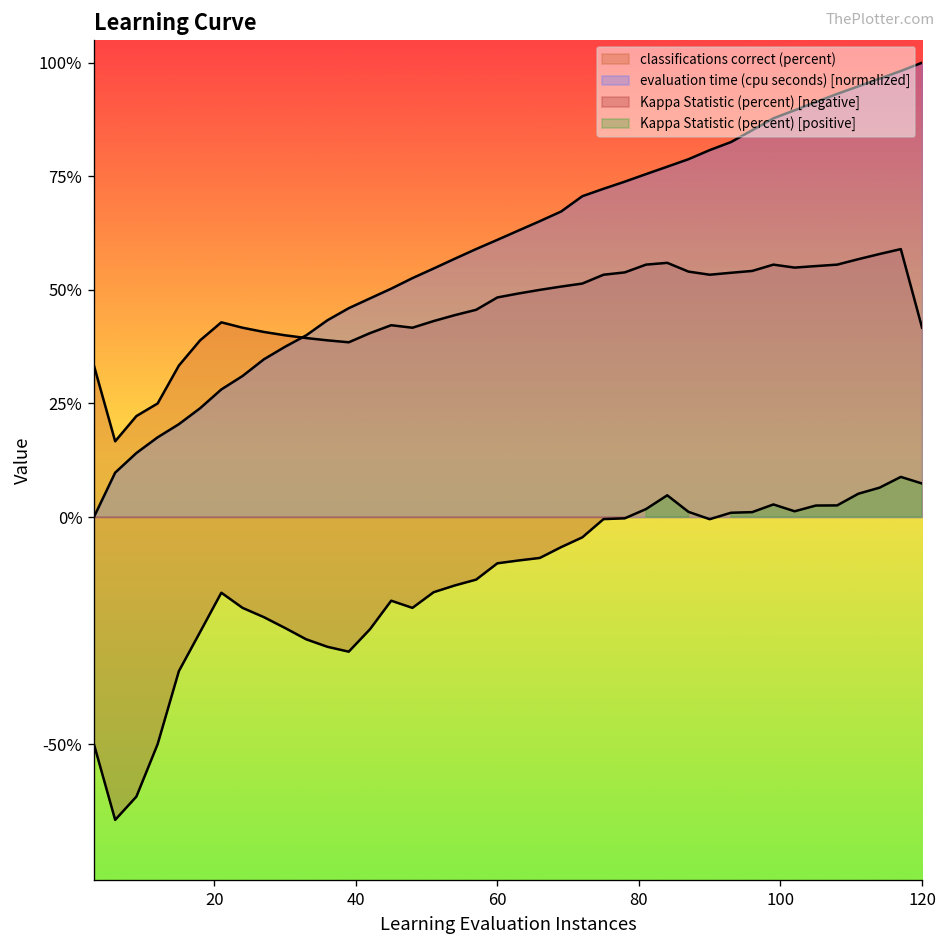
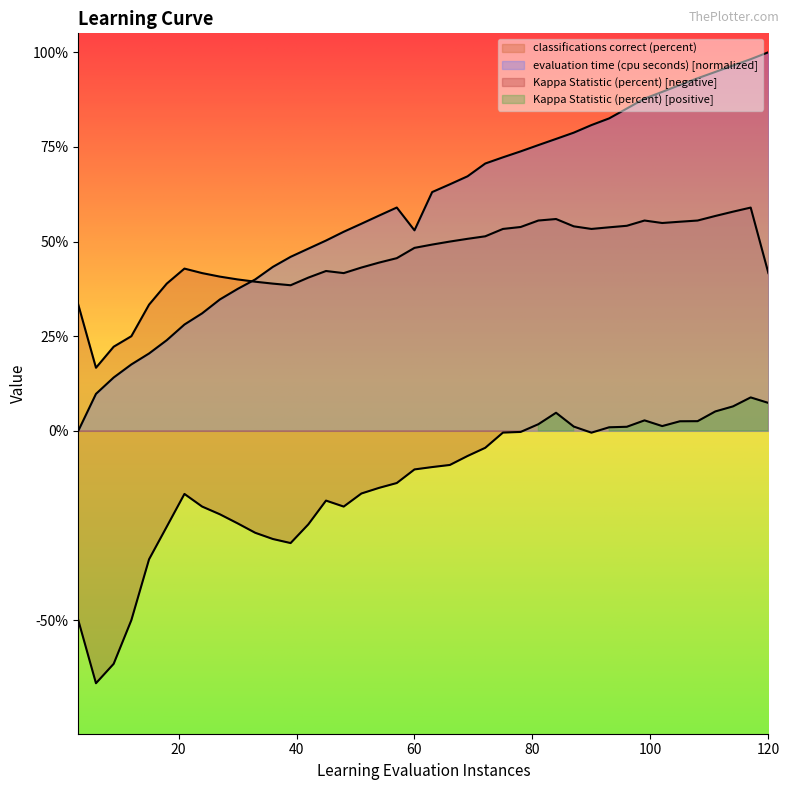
  {
    "classifications correct (percent)": {
      "60": "48%",
      "120": "42%"
    },
    "evaluation time (cpu seconds) [normalized]": {
-     "60": "61%",
+     "60": "53%",
      "120": "100%"
    }
  }
